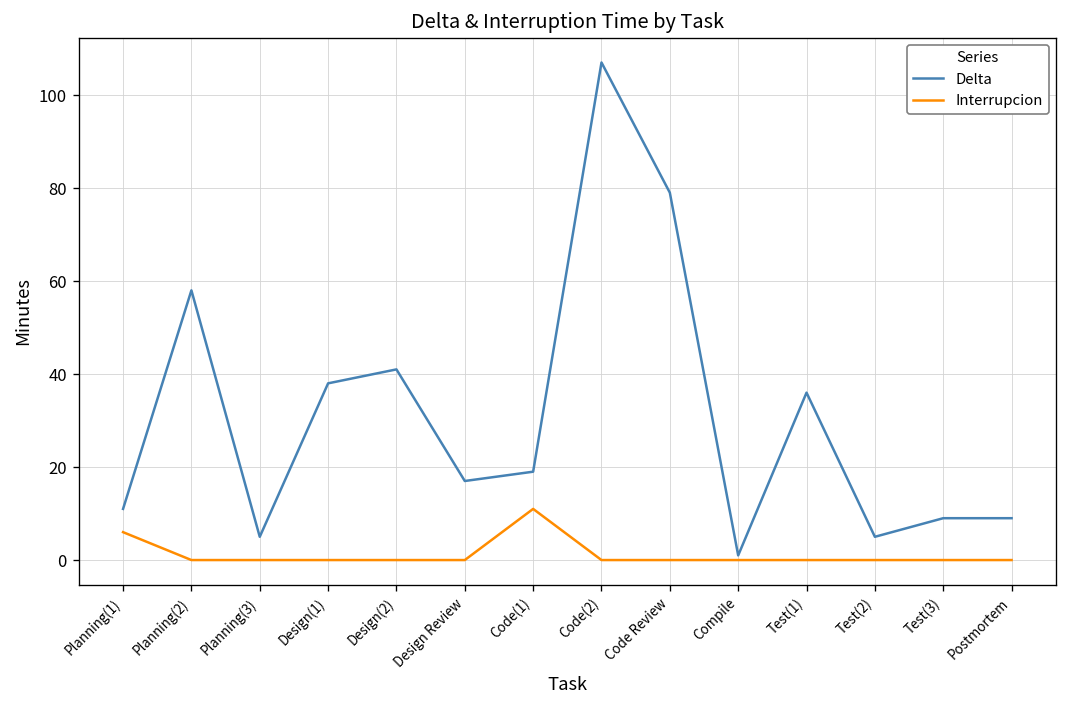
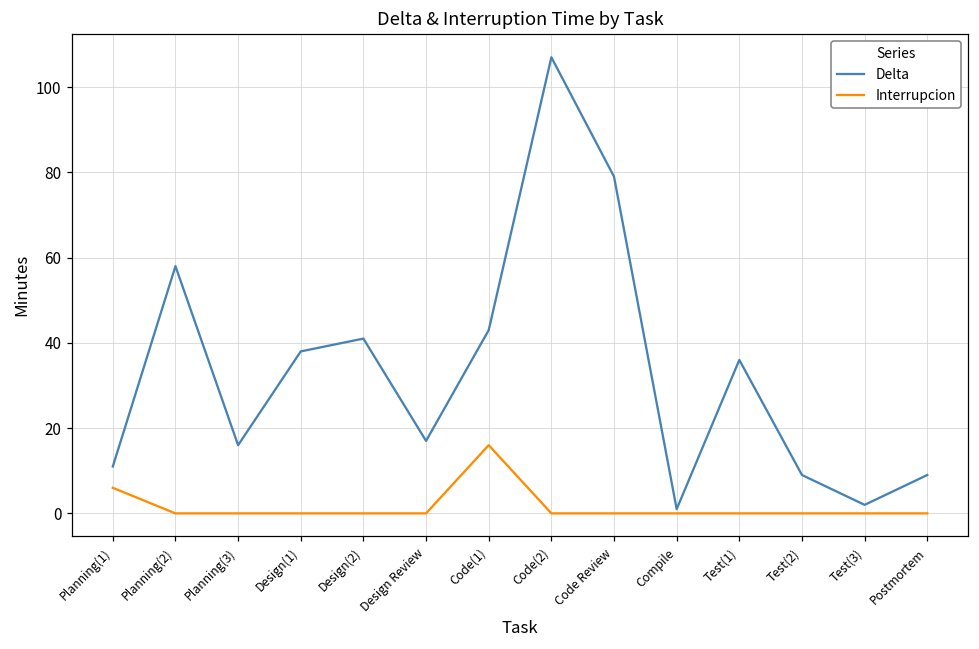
  {
    "Delta": {
      "Planning(1)": 11,
      "Planning(2)": 58,
-     "Planning(3)": 5,
+     "Planning(3)": 16,
      "Design(1)": 38,
      "Design(2)": 41,
      "Design Review": 17,
-     "Code(1)": 19,
+     "Code(1)": 43,
      "Code(2)": 107,
      "Code Review": 79,
      "Compile": 1,
      "Test(1)": 36,
-     "Test(2)": 5,
-     "Test(3)": 9,
+     "Test(2)": 9,
+     "Test(3)": 2,
      "Postmortem": 9
    },
    "Interrupcion": {
      "Planning(1)": 6,
      "Planning(2)": 0,
      "Planning(3)": 0,
      "Design(1)": 0,
      "Design(2)": 0,
      "Design Review": 0,
-     "Code(1)": 11,
+     "Code(1)": 16,
      "Code(2)": 0,
      "Code Review": 0,
      "Compile": 0,
      "Test(1)": 0,
      "Test(2)": 0,
      "Test(3)": 0,
      "Postmortem": 0
    }
  }
